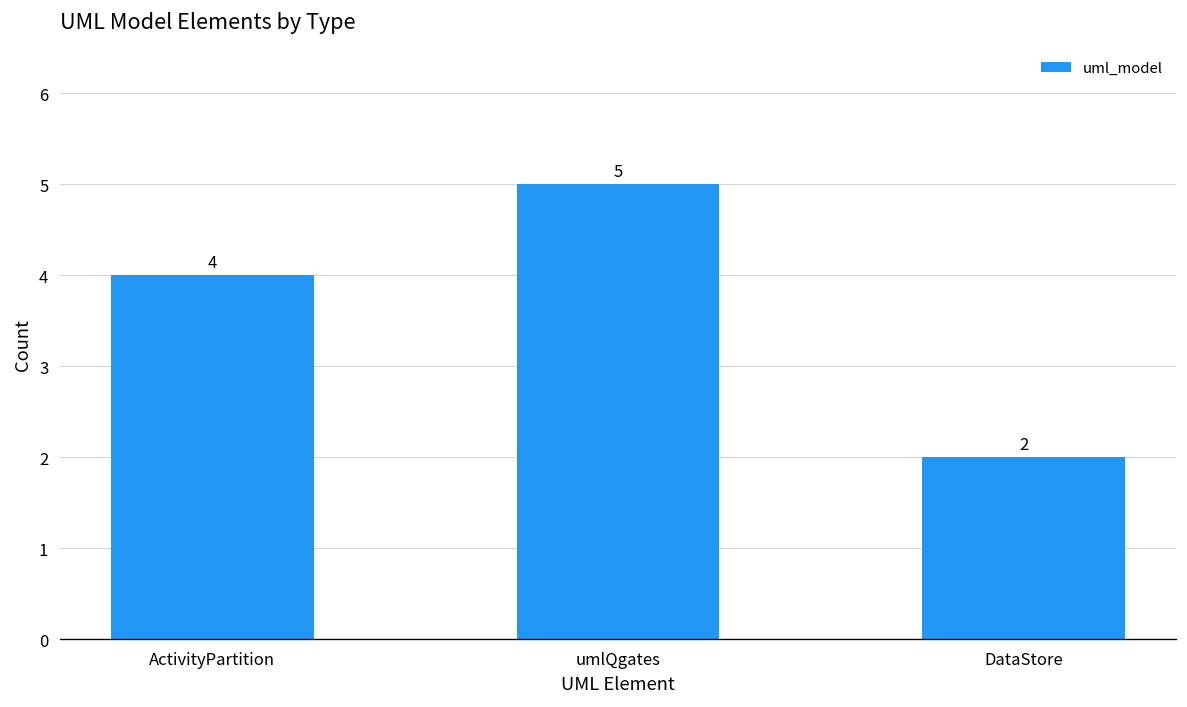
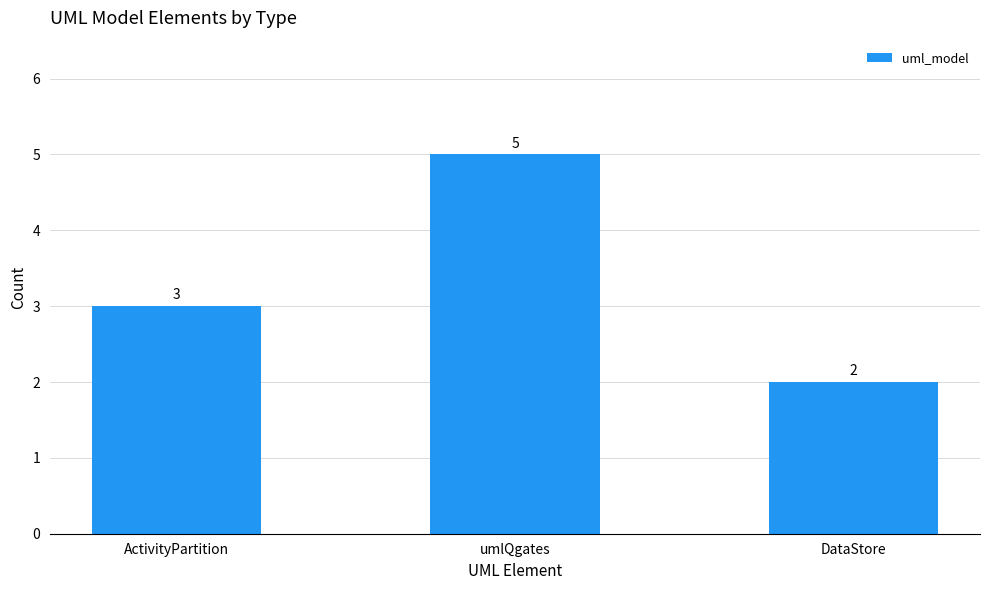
  {
-   "ActivityPartition": 4,
+   "ActivityPartition": 3,
    "umlQgates": 5,
    "DataStore": 2
  }
